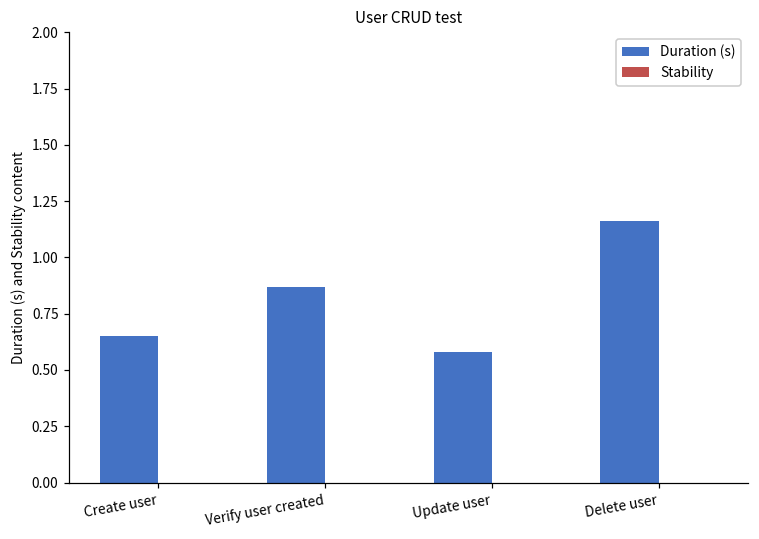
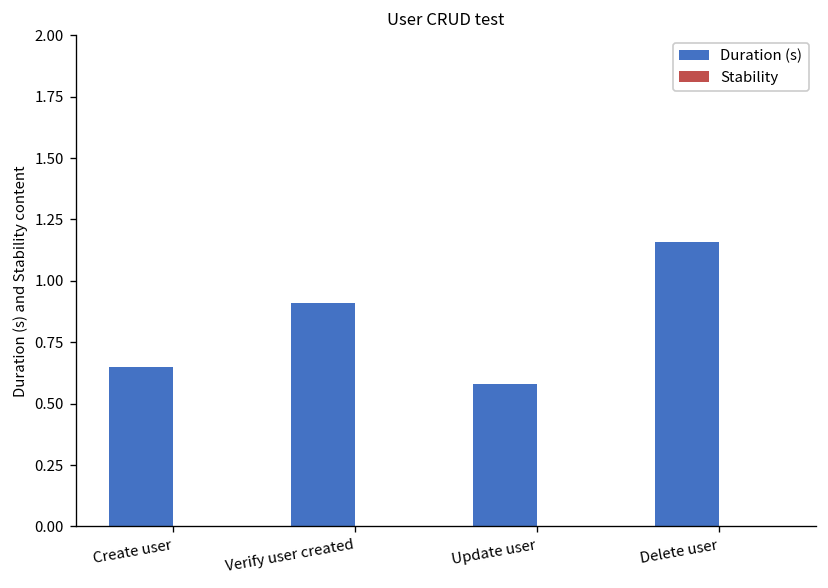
  {
    "Duration (s)": {
      "Create user": 0.65,
-     "Verify user created": 0.87,
+     "Verify user created": 0.91,
      "Update user": 0.58,
      "Delete user": 1.16
    },
    "Stability": {
      "Create user": 0.00,
      "Verify user created": 0.00,
      "Update user": 0.00,
      "Delete user": 0.00
    }
  }
